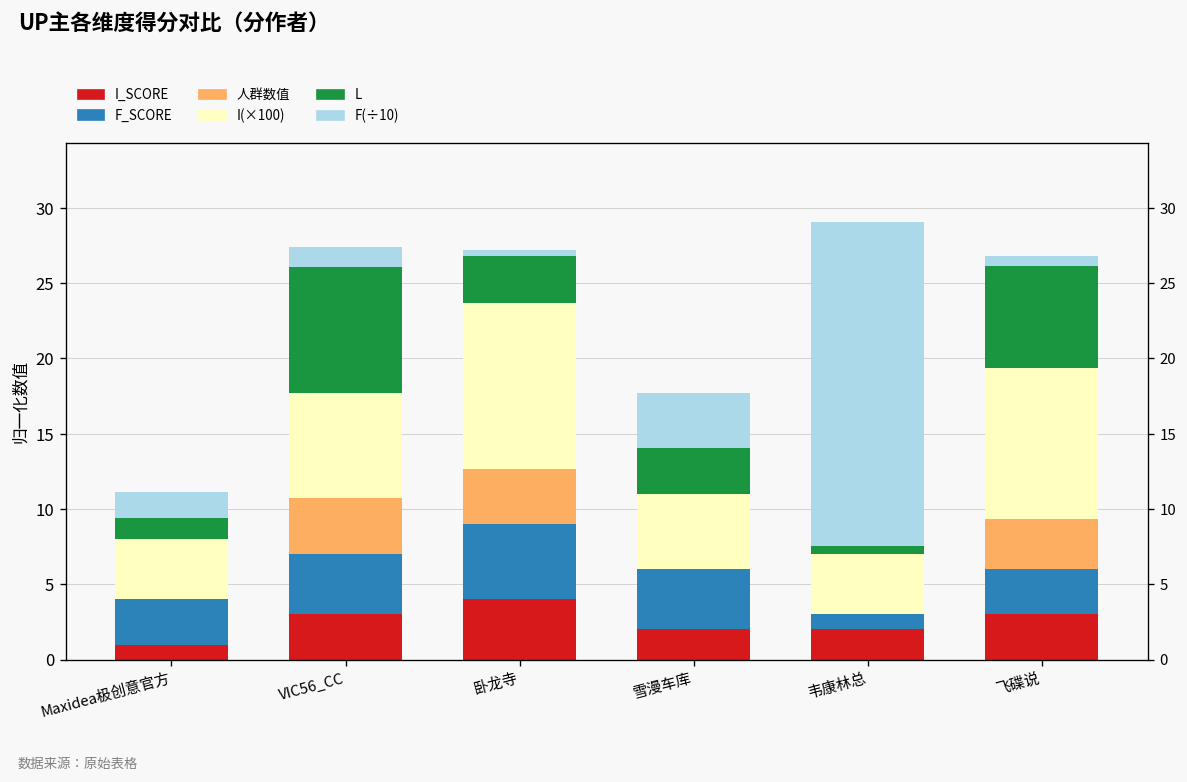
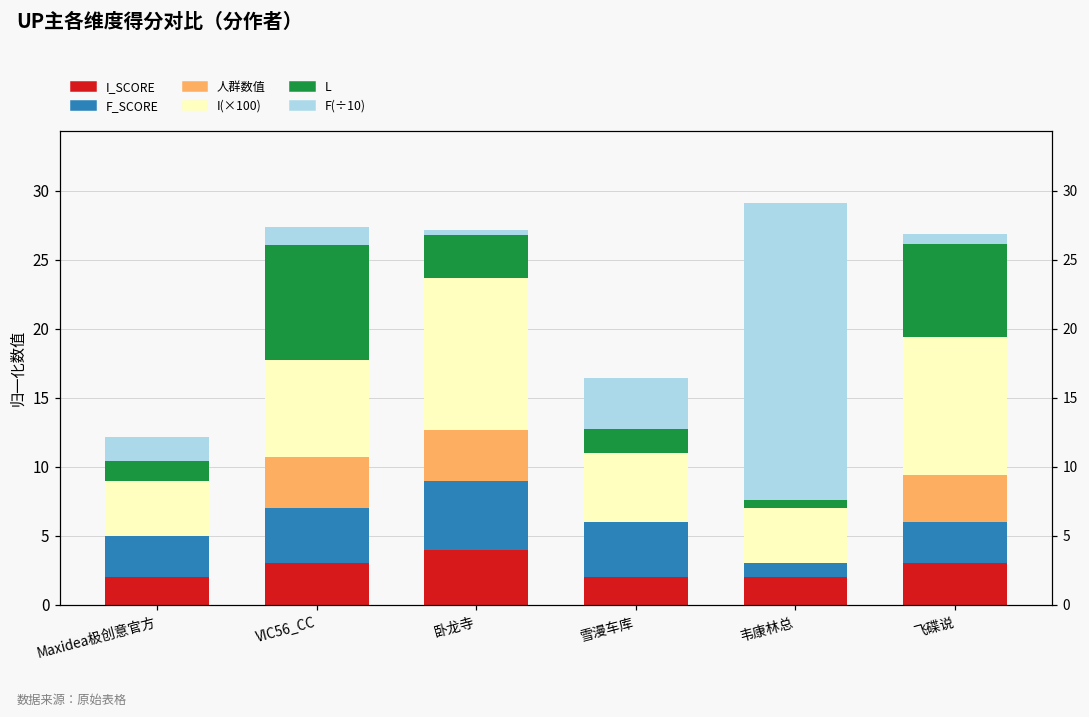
  {
    "I_SCORE": {
-     "Maxidea极创意官方": 1,
+     "Maxidea极创意官方": 2,
      "VIC56_CC": 3,
      "卧龙寺": 4,
      "雪漫车库": 2,
      "韦康林总": 2,
      "飞碟说": 3
    },
    "F_SCORE": {
      "Maxidea极创意官方": 3.0,
      "VIC56_CC": 4.0,
      "卧龙寺": 5.0,
      "雪漫车库": 4.0,
      "韦康林总": 1.0,
      "飞碟说": 3.0
    },
    "人群数值": {
      "Maxidea极创意官方": 0.0,
      "VIC56_CC": 3.7,
      "卧龙寺": 3.7,
      "雪漫车库": 0.0,
      "韦康林总": 0.0,
      "飞碟说": 3.4
    },
    "I(×100)": {
      "Maxidea极创意官方": 4.0,
      "VIC56_CC": 7.0,
      "卧龙寺": 11.0,
      "雪漫车库": 5.0,
      "韦康林总": 4.0,
      "飞碟说": 10.0
    },
    "L": {
      "Maxidea极创意官方": 1.4,
      "VIC56_CC": 8.4,
      "卧龙寺": 3.1,
-     "雪漫车库": 3.0,
+     "雪漫车库": 1.7,
      "韦康林总": 0.6,
      "飞碟说": 6.8
    },
    "F(÷10)": {
      "Maxidea极创意官方": 1.7,
      "VIC56_CC": 1.3,
      "卧龙寺": 0.4,
      "雪漫车库": 3.7,
      "韦康林总": 21.5,
      "飞碟说": 0.7
    }
  }
